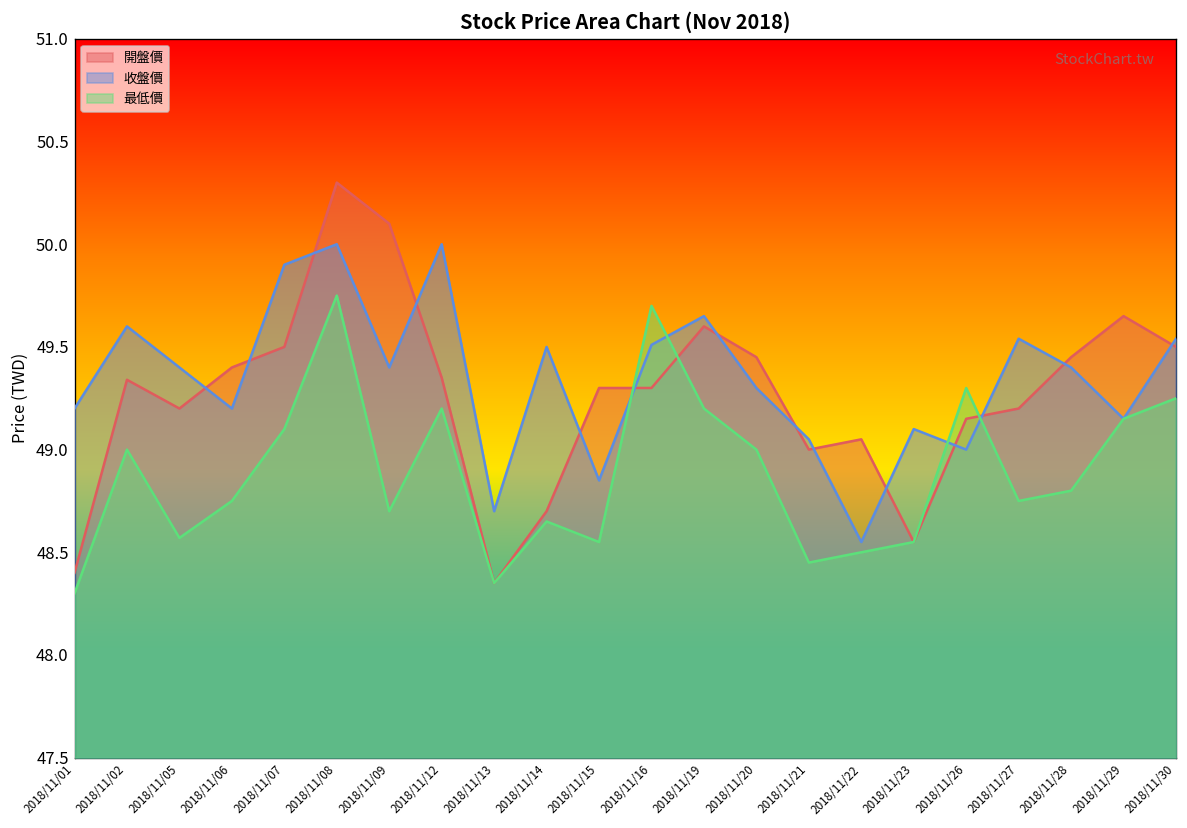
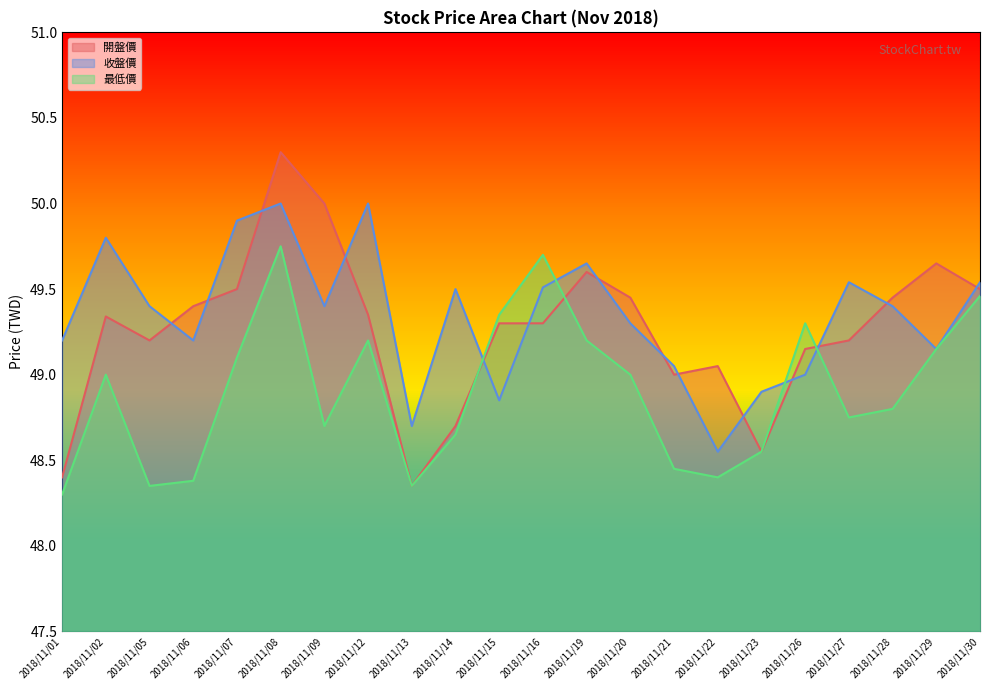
  {
    "開盤價": {
      "2018/11/01": 48.4,
      "2018/11/02": 49.34,
      "2018/11/05": 49.2,
      "2018/11/06": 49.4,
      "2018/11/07": 49.5,
      "2018/11/08": 50.3,
-     "2018/11/09": 50.1,
+     "2018/11/09": 50.0,
      "2018/11/12": 49.35,
      "2018/11/14": 48.7,
      "2018/11/15": 49.3,
      "2018/11/16": 49.3,
      "2018/11/19": 49.6,
      "2018/11/20": 49.45,
      "2018/11/21": 49.0,
      "2018/11/22": 49.05,
      "2018/11/26": 49.15,
      "2018/11/27": 49.2,
      "2018/11/28": 49.45,
      "2018/11/29": 49.65,
      "2018/11/30": 49.5
    },
    "收盤價": {
      "2018/11/01": 49.2,
-     "2018/11/02": 49.6,
+     "2018/11/02": 49.8,
      "2018/11/05": 49.4,
      "2018/11/06": 49.2,
      "2018/11/07": 49.9,
      "2018/11/08": 50.0,
      "2018/11/09": 49.4,
      "2018/11/12": 50.0,
      "2018/11/13": 48.7,
      "2018/11/14": 49.5,
      "2018/11/15": 48.85,
      "2018/11/16": 49.5,
      "2018/11/19": 49.65,
      "2018/11/20": 49.3,
      "2018/11/21": 49.05,
      "2018/11/22": 48.55,
-     "2018/11/23": 49.1,
+     "2018/11/23": 48.9,
      "2018/11/26": 49.0,
      "2018/11/27": 49.54,
      "2018/11/28": 49.4,
      "2018/11/30": 49.54
    },
    "最低價": {
      "2018/11/01": 48.30,
      "2018/11/02": 49.00,
-     "2018/11/05": 48.57,
-     "2018/11/06": 48.75,
+     "2018/11/05": 48.35,
+     "2018/11/06": 48.38,
      "2018/11/07": 49.10,
      "2018/11/08": 49.75,
      "2018/11/09": 48.70,
      "2018/11/12": 49.20,
      "2018/11/14": 48.65,
-     "2018/11/15": 48.55,
+     "2018/11/15": 49.35,
      "2018/11/16": 49.70,
      "2018/11/19": 49.20,
      "2018/11/20": 49.00,
      "2018/11/21": 48.45,
-     "2018/11/22": 48.5,
+     "2018/11/22": 48.4,
      "2018/11/26": 49.30,
      "2018/11/27": 48.75,
      "2018/11/28": 48.80,
-     "2018/11/30": 49.25
+     "2018/11/30": 49.46
    }
  }
